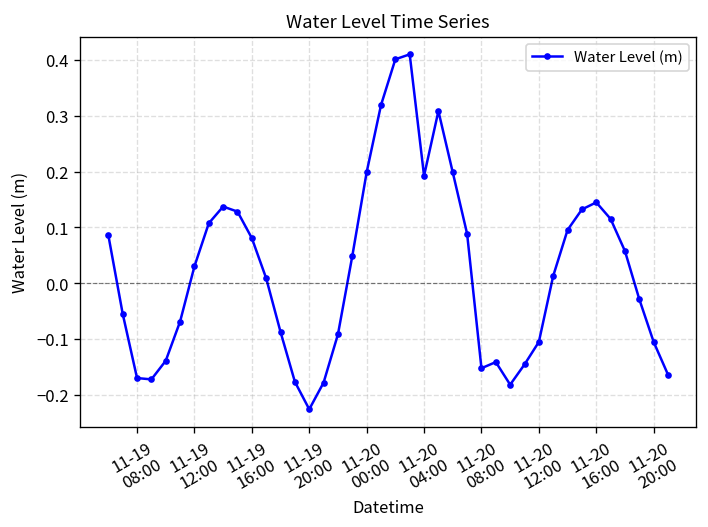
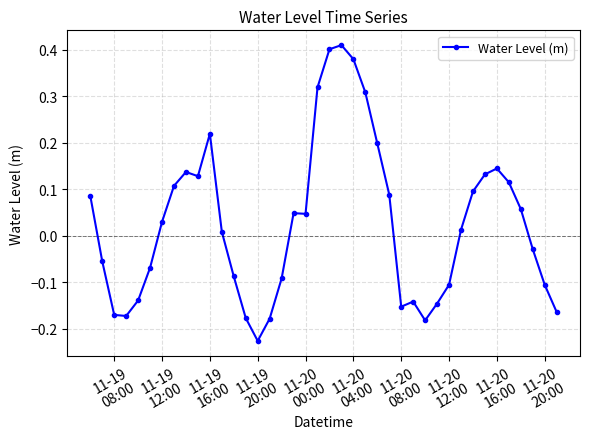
  {
    "11-19 08:00": -0.17,
    "11-19 12:00": 0.03,
-   "11-19 16:00": 0.08,
+   "11-19 16:00": 0.22,
    "11-19 20:00": -0.23,
-   "11-20 00:00": 0.20,
-   "11-20 04:00": 0.19,
+   "11-20 00:00": 0.05,
+   "11-20 04:00": 0.38,
    "11-20 08:00": -0.15,
    "11-20 12:00": -0.11,
    "11-20 16:00": 0.14,
    "11-20 20:00": -0.11
  }
